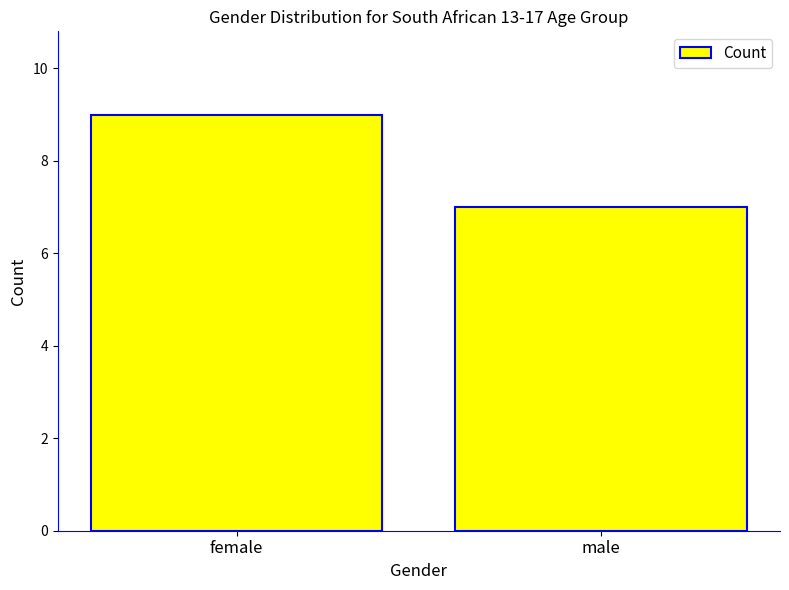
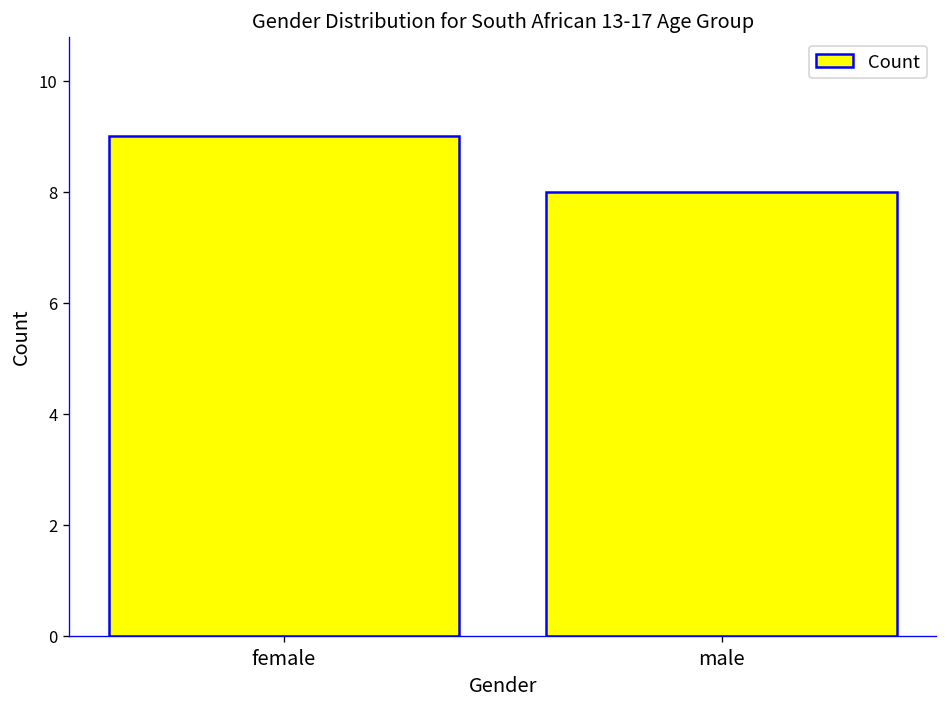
  {
    "female": 9,
-   "male": 7
+   "male": 8
  }
